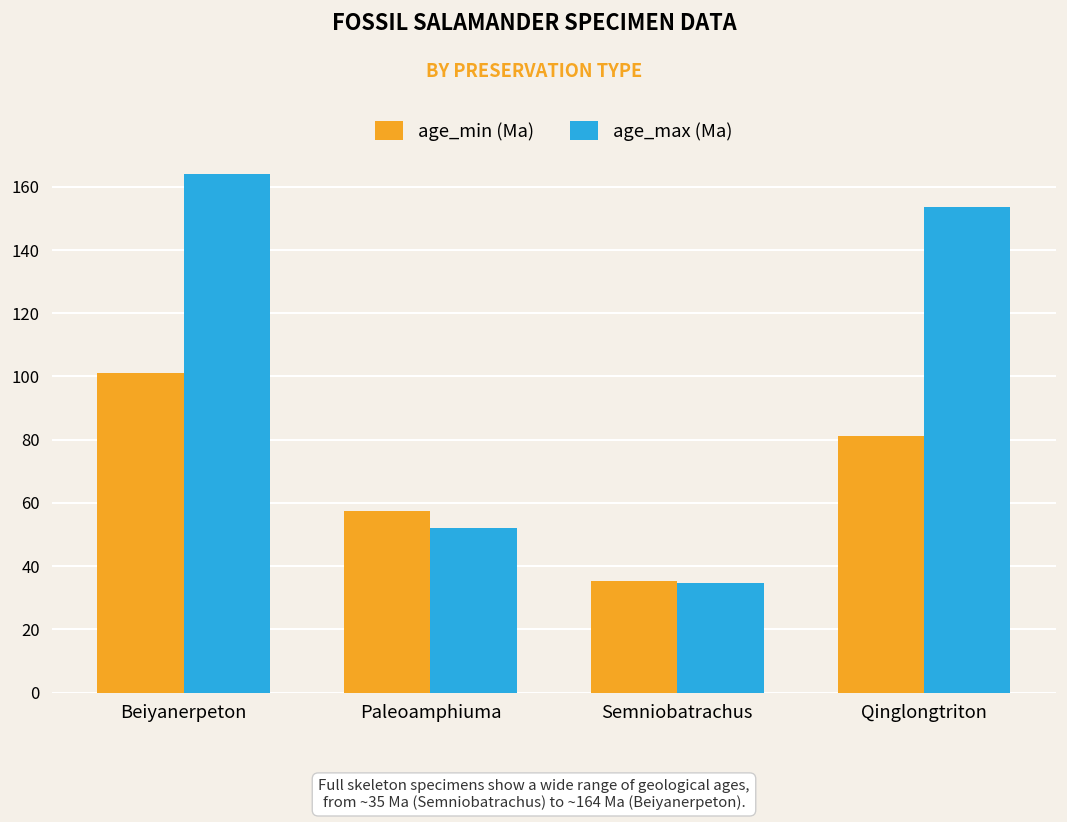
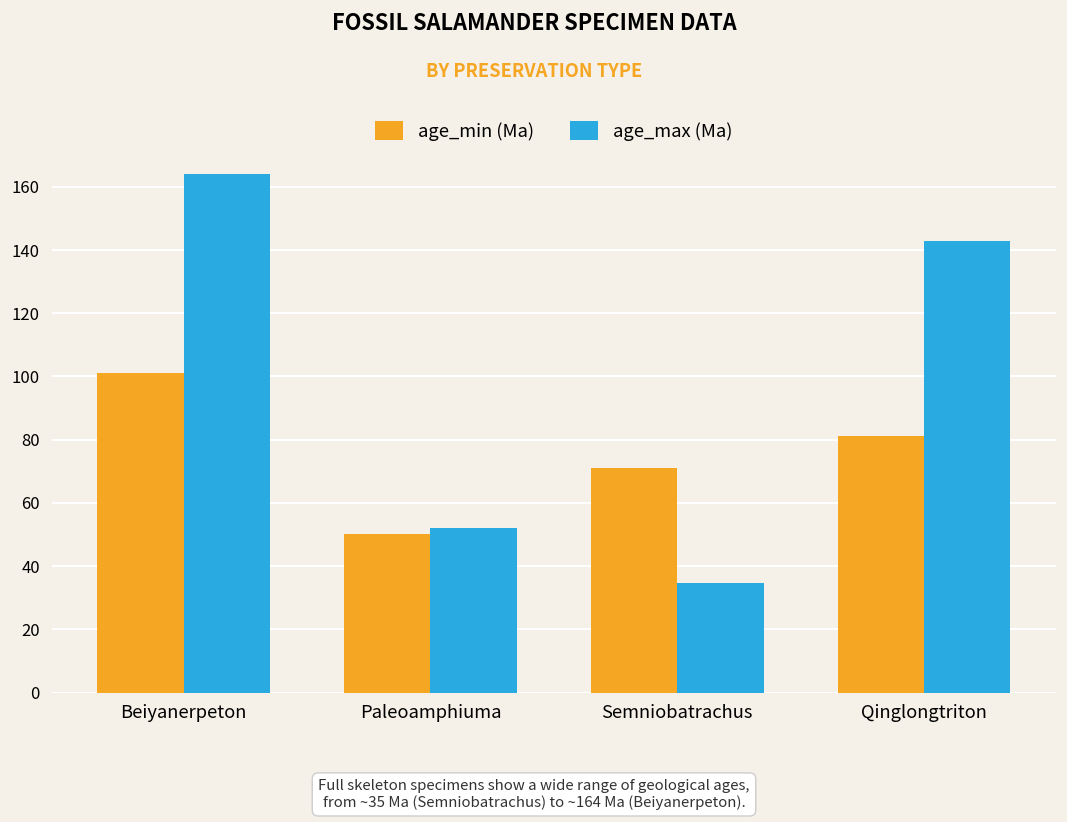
  {
    "age_min (Ma)": {
      "Beiyanerpeton": 101,
-     "Paleoamphiuma": 57,
-     "Semniobatrachus": 35,
+     "Paleoamphiuma": 50,
+     "Semniobatrachus": 71,
      "Qinglongtriton": 81
    },
    "age_max (Ma)": {
      "Beiyanerpeton": 164,
      "Paleoamphiuma": 52,
      "Semniobatrachus": 35,
-     "Qinglongtriton": 154
+     "Qinglongtriton": 143
    }
  }
